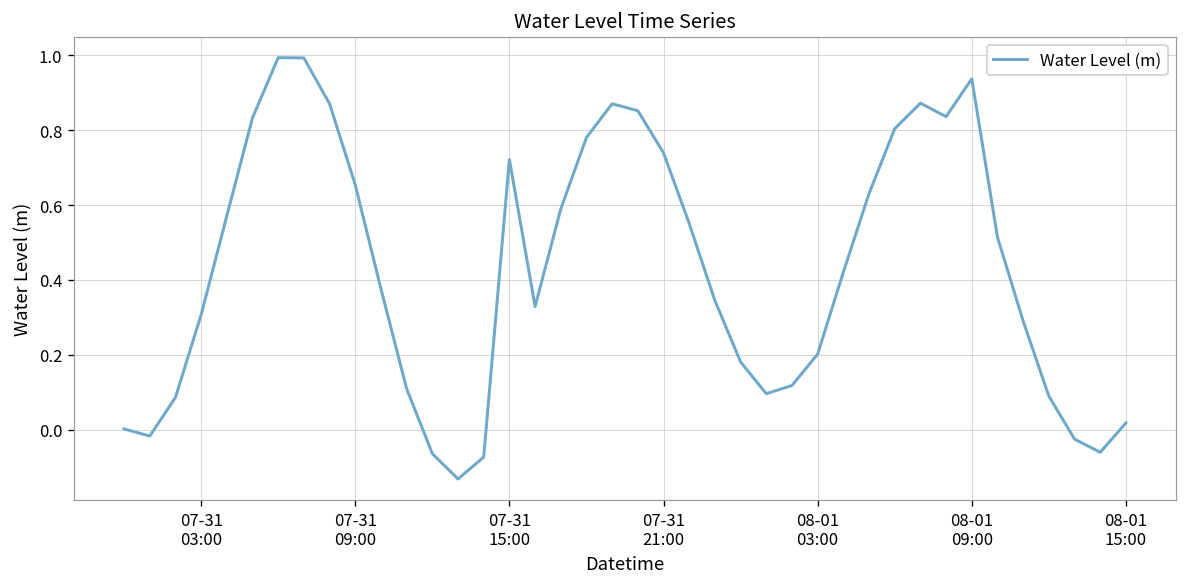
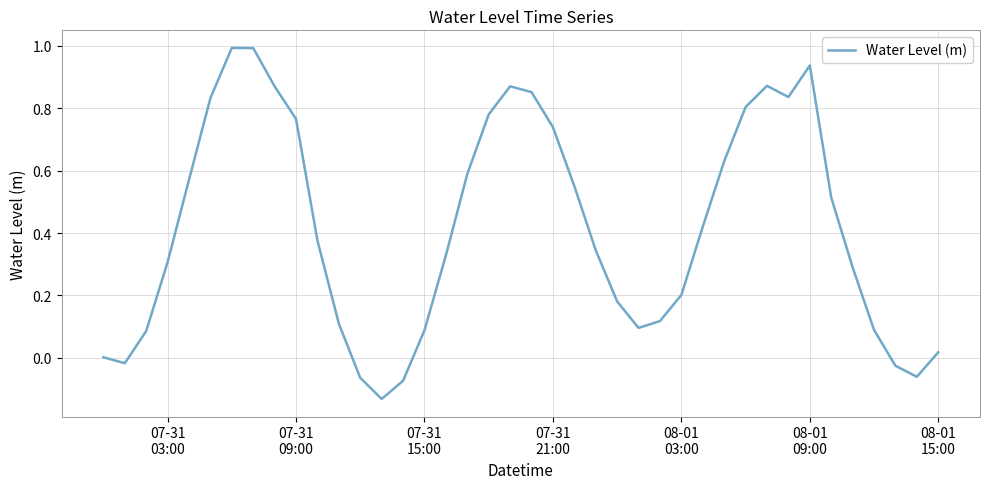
  {
    "07-31 03:00": 0.31,
-   "07-31 09:00": 0.65,
-   "07-31 15:00": 0.72,
+   "07-31 09:00": 0.77,
+   "07-31 15:00": 0.09,
    "07-31 21:00": 0.74,
    "08-01 03:00": 0.20,
    "08-01 09:00": 0.94,
    "08-01 15:00": 0.02
  }
